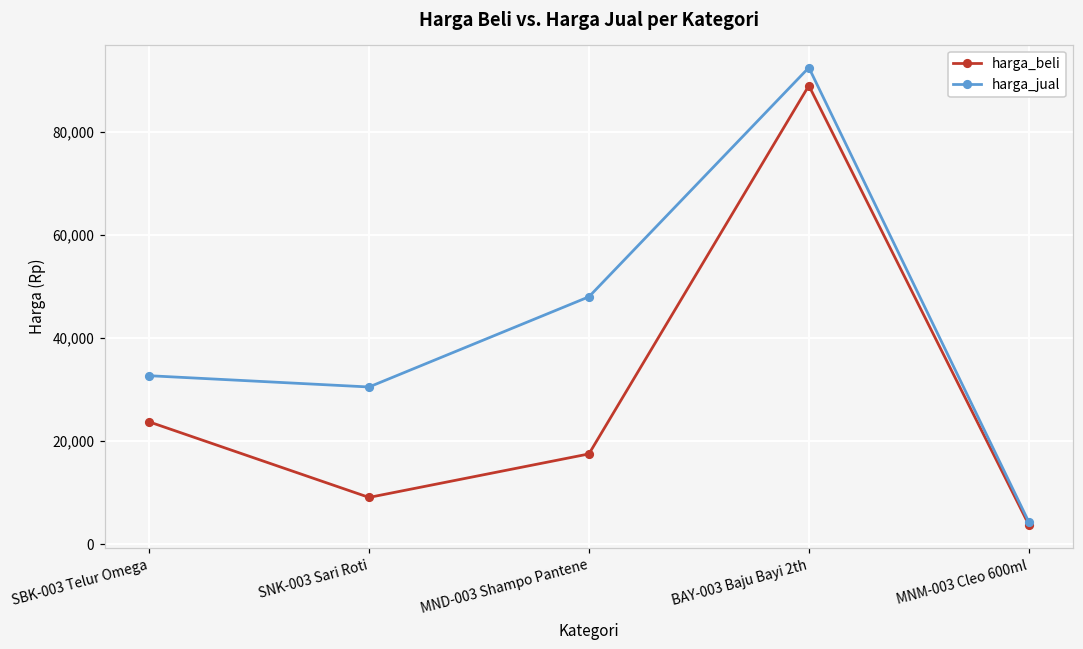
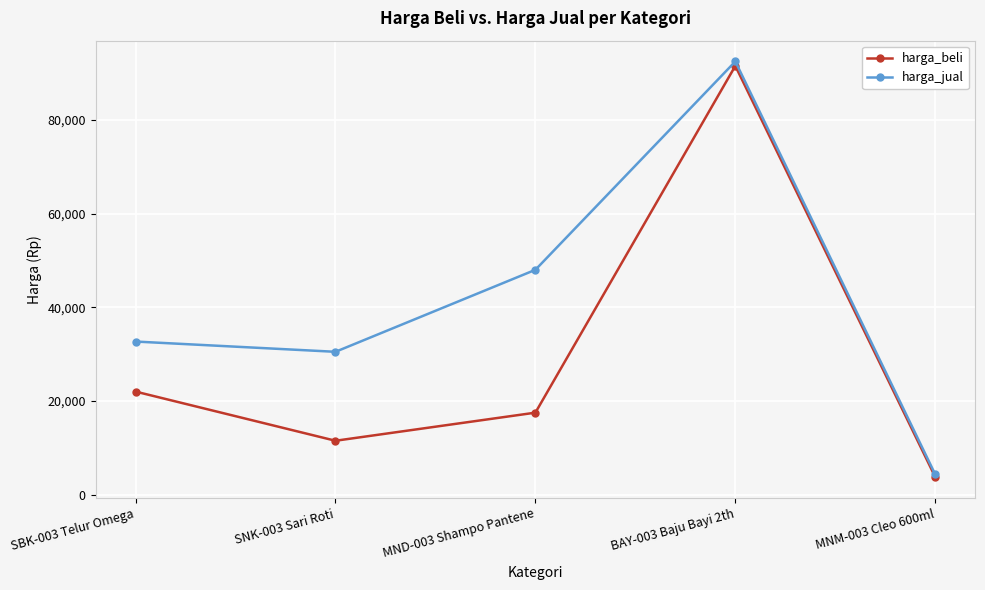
  {
    "harga_beli": {
-     "SBK-003 Telur Omega": "24,000",
-     "SNK-003 Sari Roti": "9,000",
+     "SBK-003 Telur Omega": "22,000",
+     "SNK-003 Sari Roti": "12,000",
      "MND-003 Shampo Pantene": "18,000",
-     "BAY-003 Baju Bayi 2th": "89,000"
+     "BAY-003 Baju Bayi 2th": "92,000"
    },
    "harga_jual": {
      "SBK-003 Telur Omega": "33,000",
      "SNK-003 Sari Roti": "30,000",
      "MND-003 Shampo Pantene": "48,000",
      "BAY-003 Baju Bayi 2th": "93,000"
    }
  }
